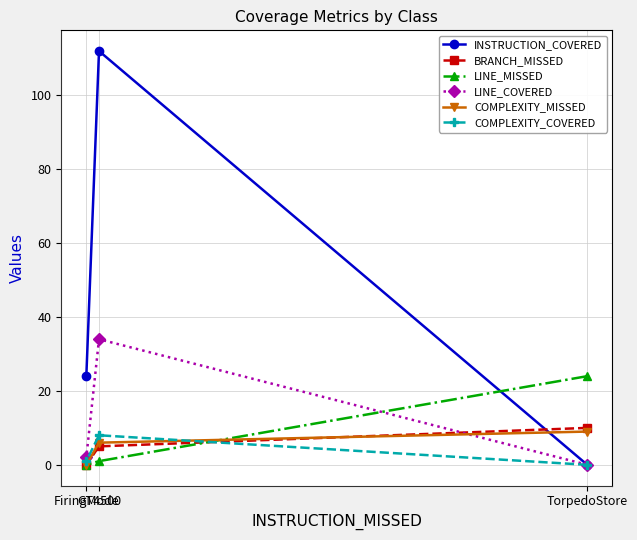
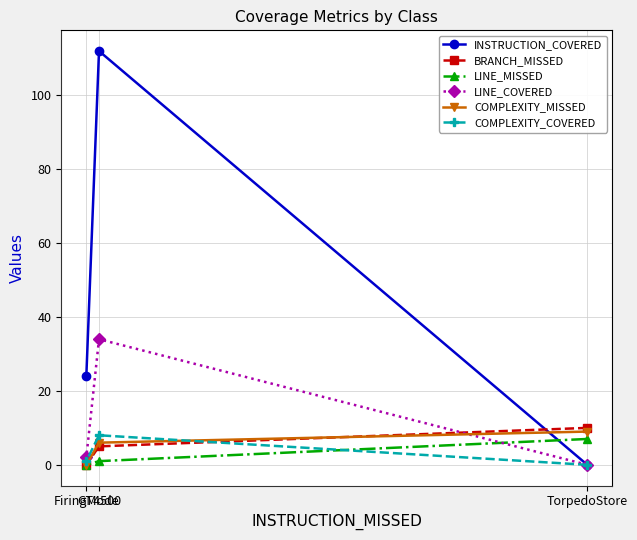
  {
    "BRANCH_MISSED": {
      "TorpedoStore": 10
    },
    "LINE_MISSED": {
-     "TorpedoStore": 24
+     "TorpedoStore": 7
    },
    "COMPLEXITY_MISSED": {
      "TorpedoStore": 9
    }
  }
